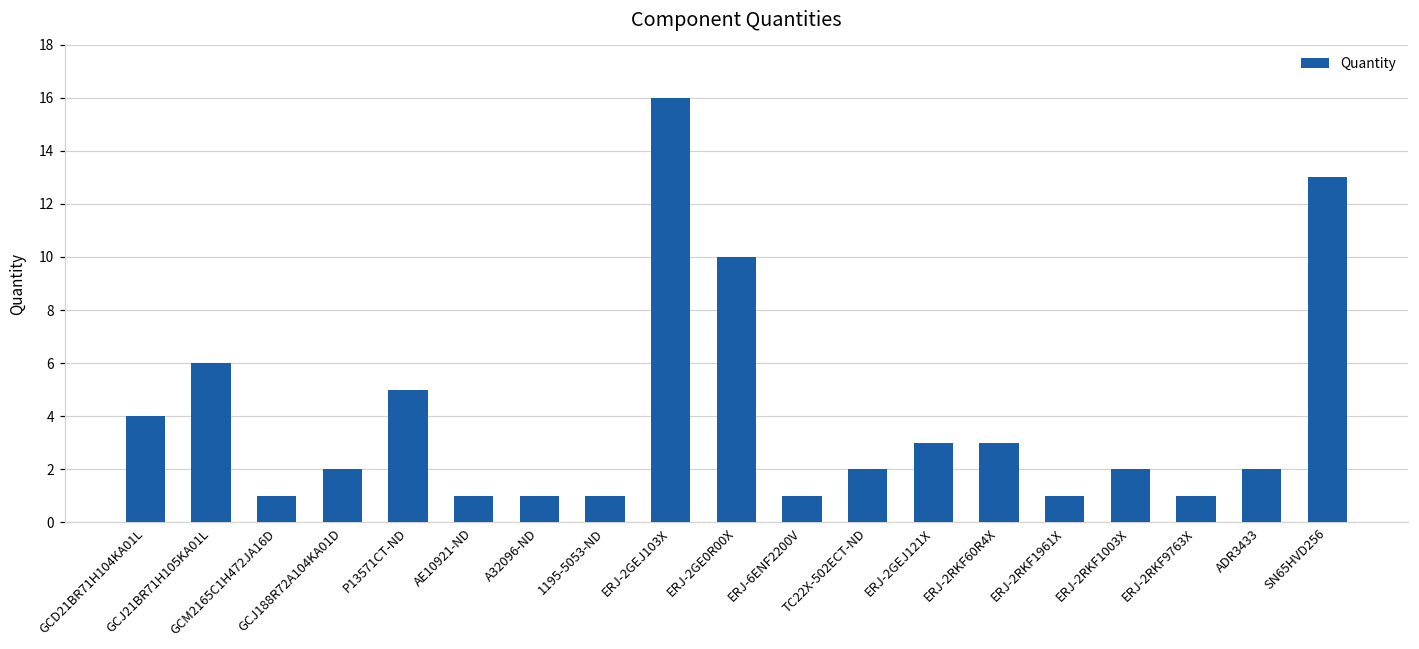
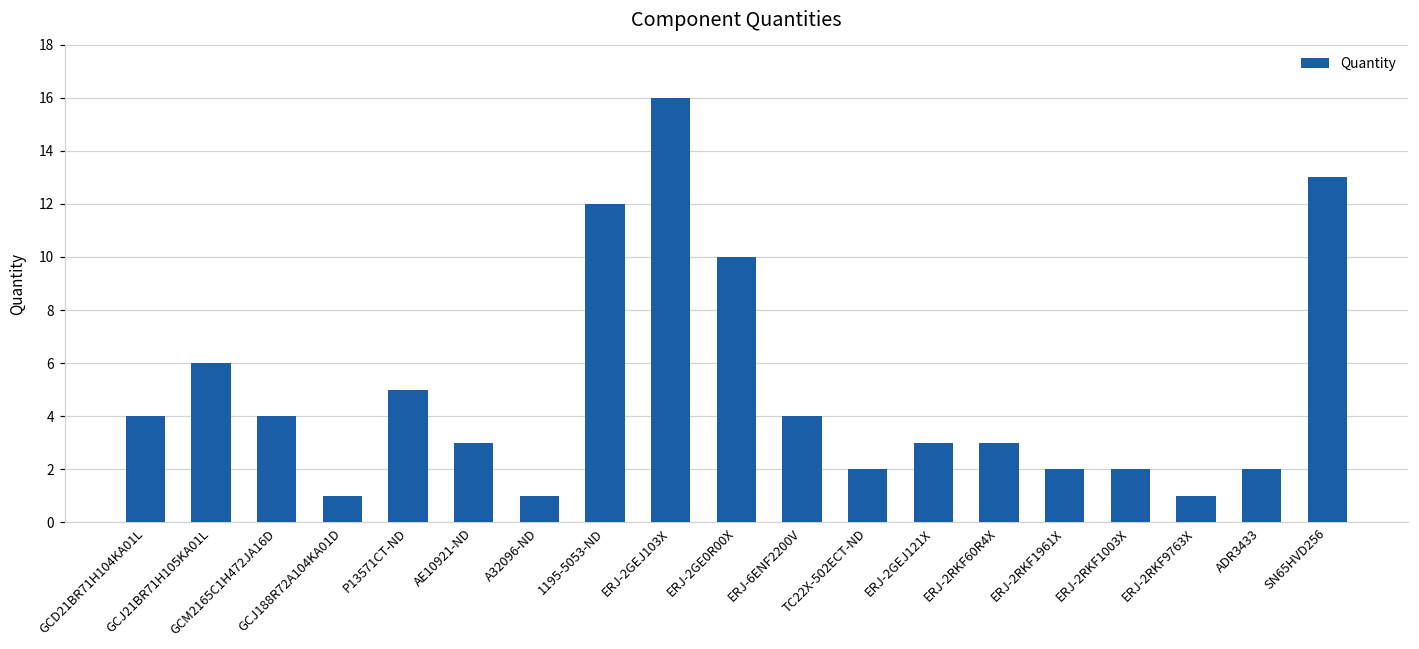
  {
    "GCD21BR71H104KA01L": 4,
    "GCJ21BR71H105KA01L": 6,
-   "GCM2165C1H472JA16D": 1,
-   "GCJ188R72A104KA01D": 2,
+   "GCM2165C1H472JA16D": 4,
+   "GCJ188R72A104KA01D": 1,
    "P13571CT-ND": 5,
-   "AE10921-ND": 1,
+   "AE10921-ND": 3,
    "A32096-ND": 1,
-   "1195-5053-ND": 1,
+   "1195-5053-ND": 12,
    "ERJ-2GEJ103X": 16,
    "ERJ-2GE0R00X": 10,
-   "ERJ-6ENF2200V": 1,
+   "ERJ-6ENF2200V": 4,
    "TC22X-502ECT-ND": 2,
    "ERJ-2GEJ121X": 3,
    "ERJ-2RKF60R4X": 3,
-   "ERJ-2RKF1961X": 1,
+   "ERJ-2RKF1961X": 2,
    "ERJ-2RKF1003X": 2,
    "ERJ-2RKF9763X": 1,
    "ADR3433": 2,
    "SN65HVD256": 13
  }
